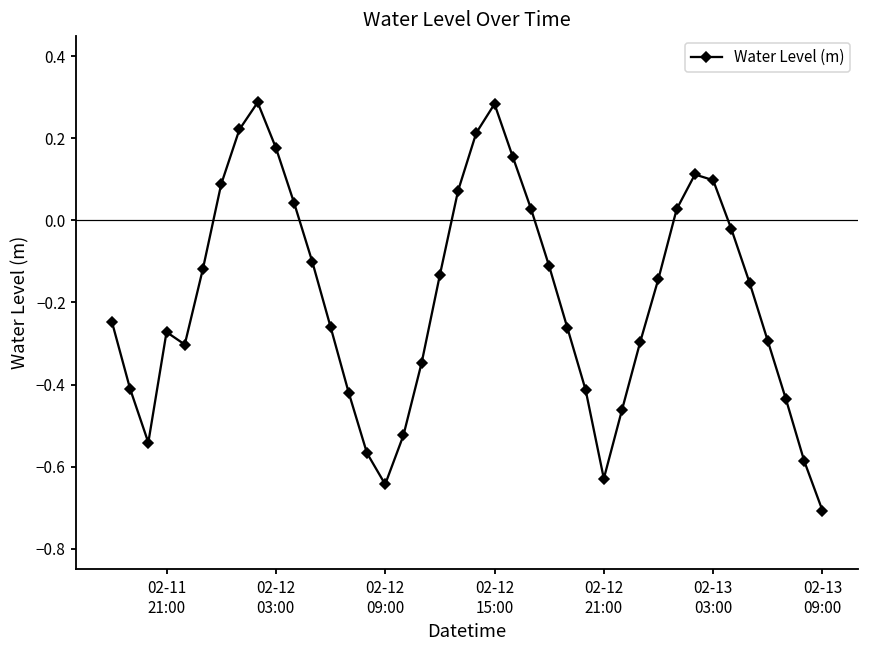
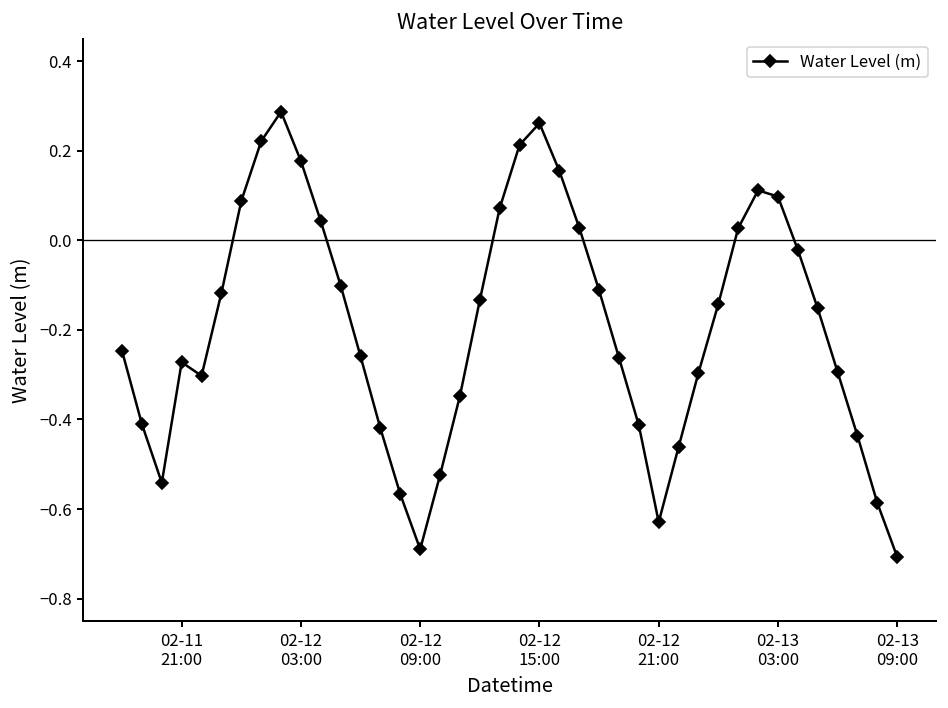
  {
    "02-11 21:00": -0.27,
    "02-12 03:00": 0.18,
-   "02-12 09:00": -0.64,
-   "02-12 15:00": 0.28,
+   "02-12 09:00": -0.69,
+   "02-12 15:00": 0.26,
    "02-12 21:00": -0.63,
    "02-13 03:00": 0.10,
    "02-13 09:00": -0.71
  }
